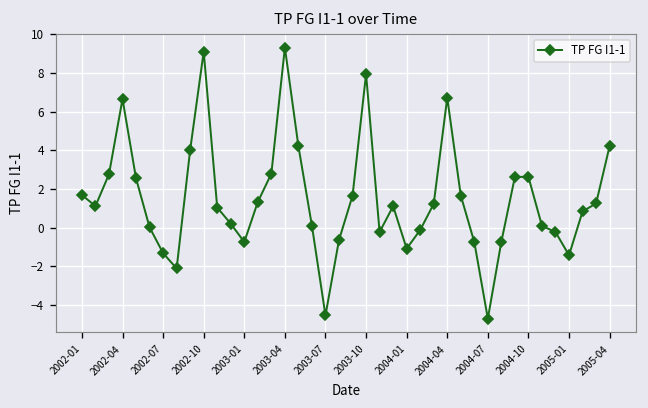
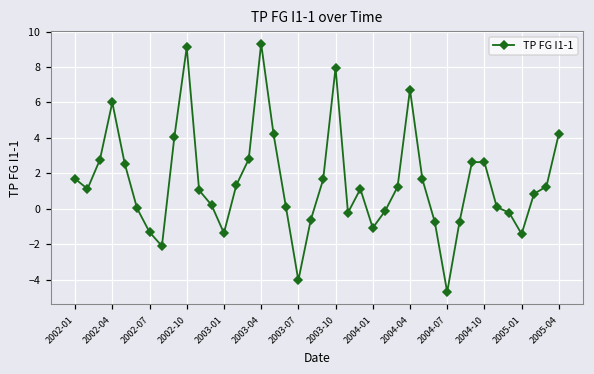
  {
    "2002-01": 1.7,
-   "2002-04": 6.7,
+   "2002-04": 6.0,
    "2002-07": -1.3,
    "2002-10": 9.1,
-   "2003-01": -0.7,
+   "2003-01": -1.4,
    "2003-04": 9.3,
-   "2003-07": -4.5,
+   "2003-07": -4.0,
    "2003-10": 8.0,
    "2004-01": -1.1,
    "2004-04": 6.7,
    "2004-07": -4.7,
    "2004-10": 2.6,
    "2005-01": -1.4,
    "2005-04": 4.2
  }
